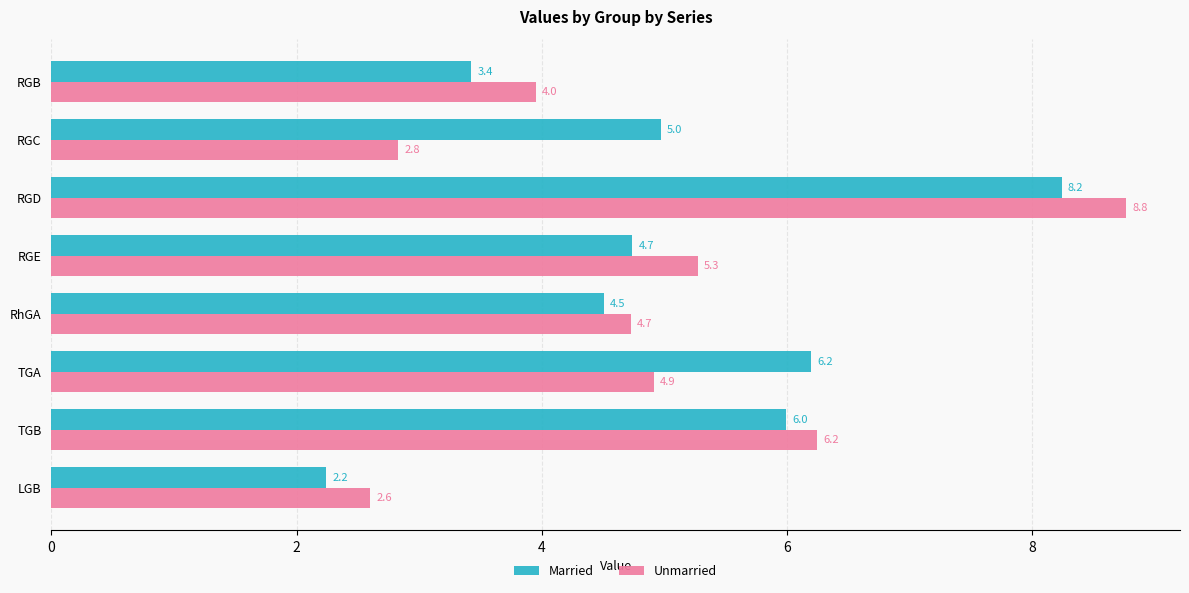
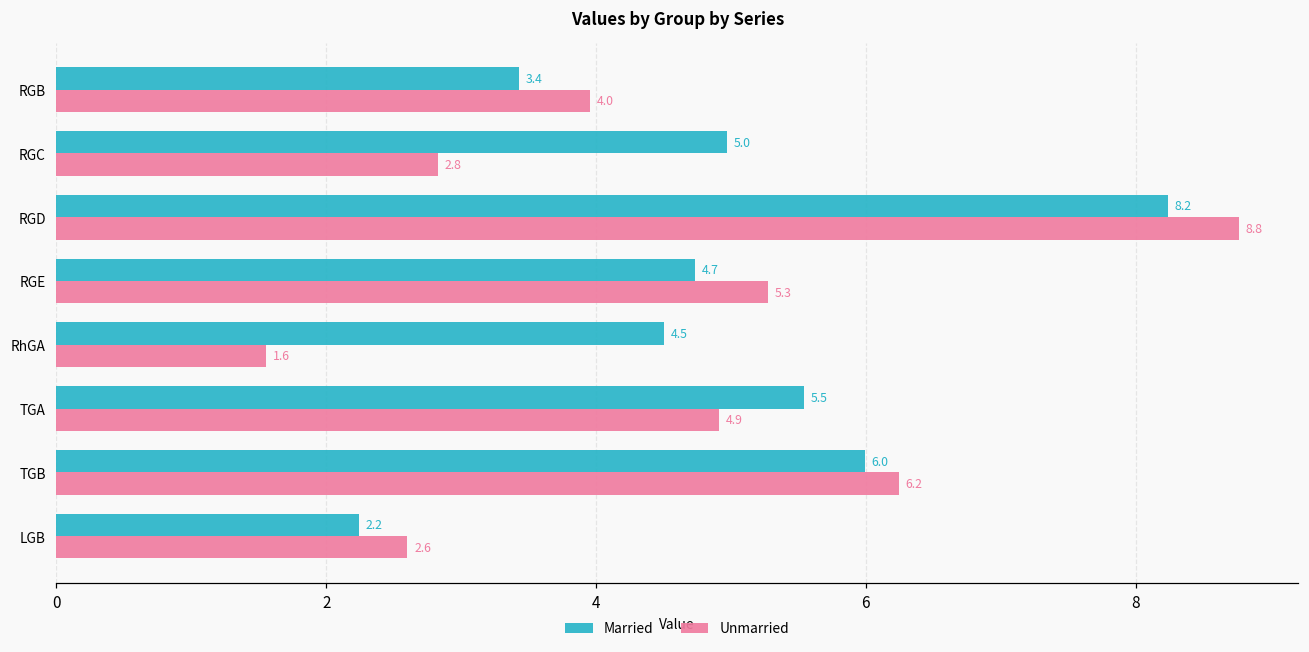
  {
    "Married": {
      "RGB": 3.4,
      "RGC": 5.0,
      "RGD": 8.2,
      "RGE": 4.7,
      "RhGA": 4.5,
-     "TGA": 6.2,
+     "TGA": 5.5,
      "TGB": 6.0,
      "LGB": 2.2
    },
    "Unmarried": {
      "RGB": 4.0,
      "RGC": 2.8,
      "RGD": 8.8,
      "RGE": 5.3,
-     "RhGA": 4.7,
+     "RhGA": 1.6,
      "TGA": 4.9,
      "TGB": 6.2,
      "LGB": 2.6
    }
  }
